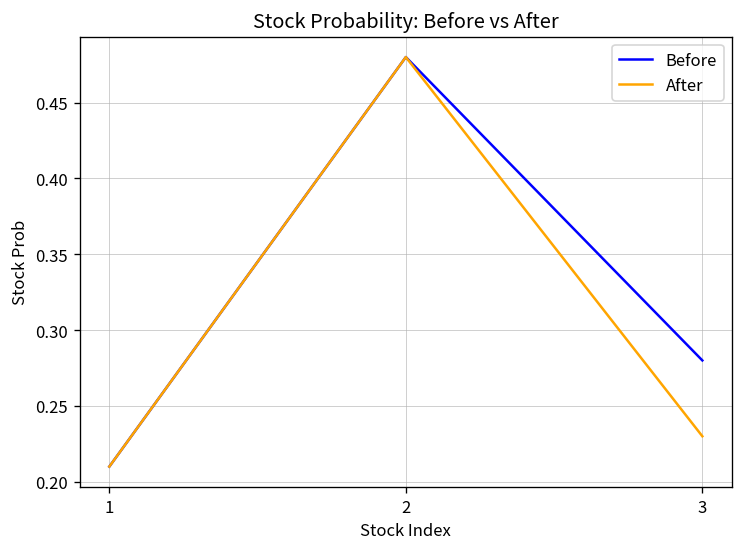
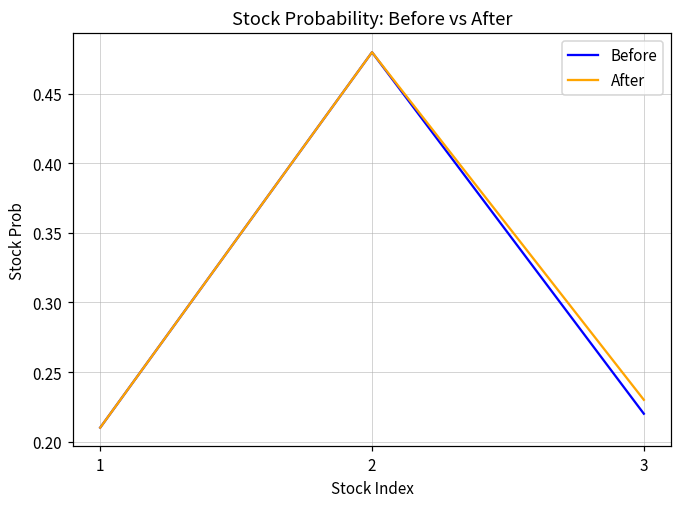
  {
    "Before": {
-     "3": 0.28
+     "3": 0.22
    },
    "After": {
      "3": 0.23
    }
  }
